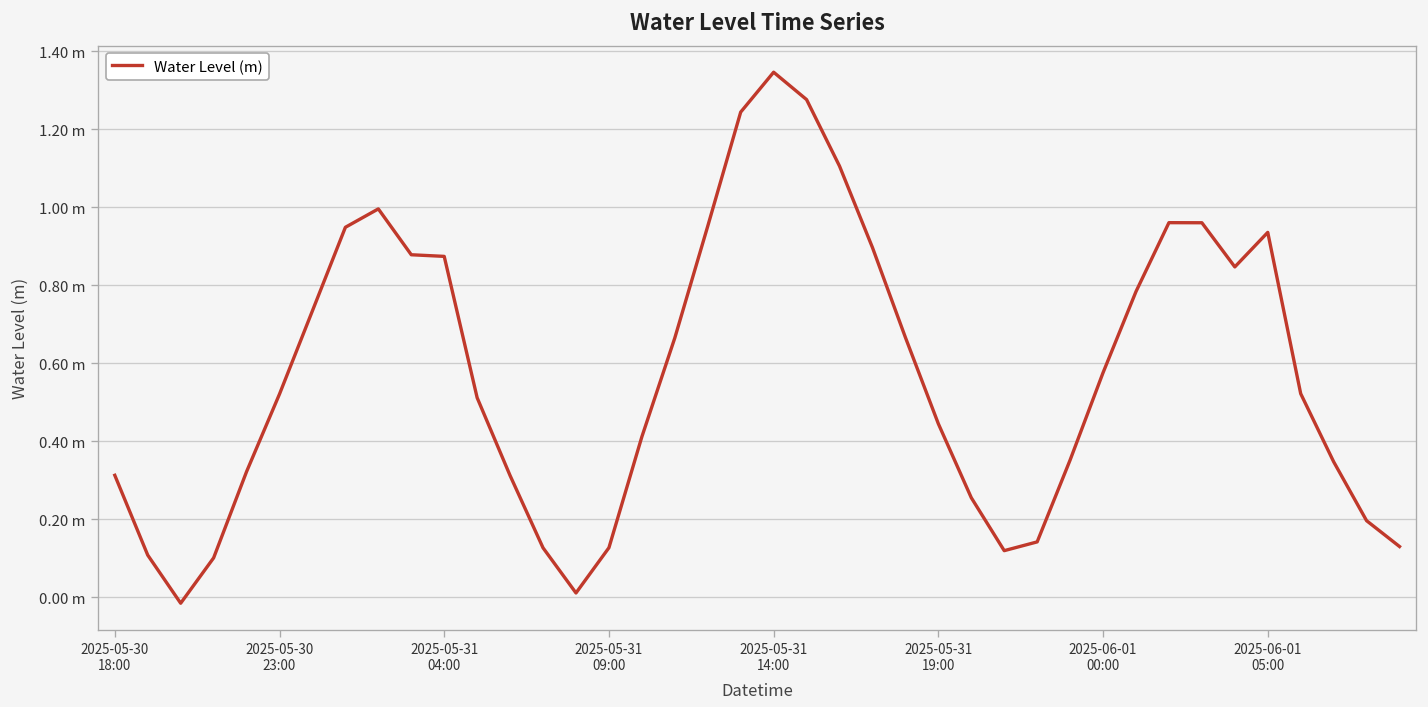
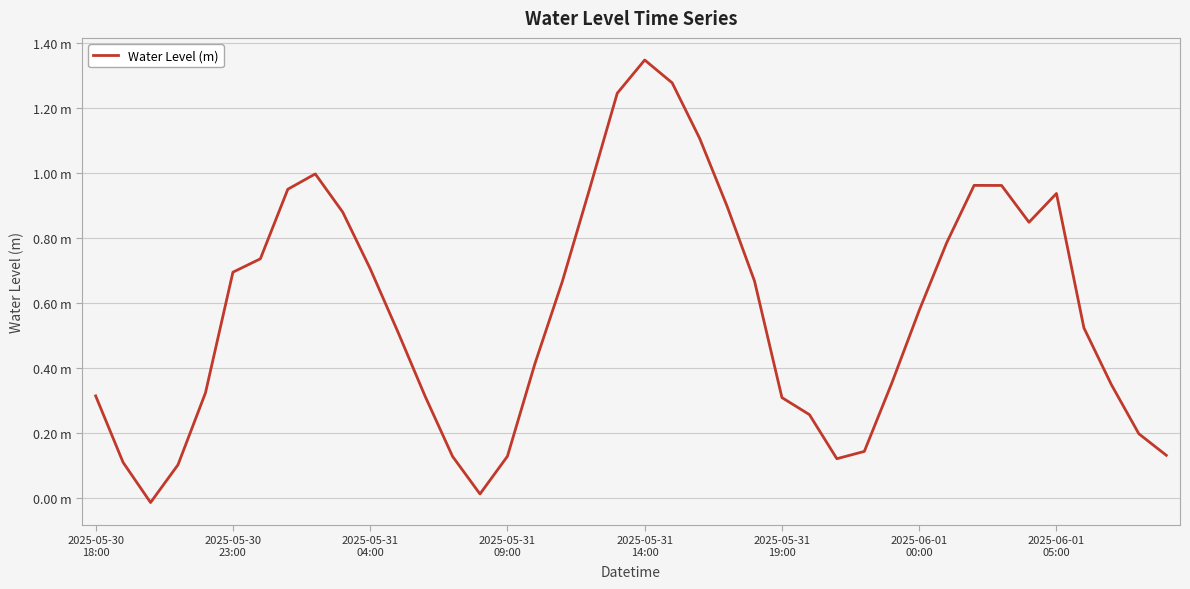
  {
    "2025-05-30 18:00": "0.31 m",
-   "2025-05-30 23:00": "0.52 m",
-   "2025-05-31 04:00": "0.87 m",
+   "2025-05-30 23:00": "0.69 m",
+   "2025-05-31 04:00": "0.70 m",
    "2025-05-31 09:00": "0.13 m",
    "2025-05-31 14:00": "1.35 m",
-   "2025-05-31 19:00": "0.45 m",
+   "2025-05-31 19:00": "0.31 m",
    "2025-06-01 00:00": "0.58 m",
    "2025-06-01 05:00": "0.94 m"
  }
